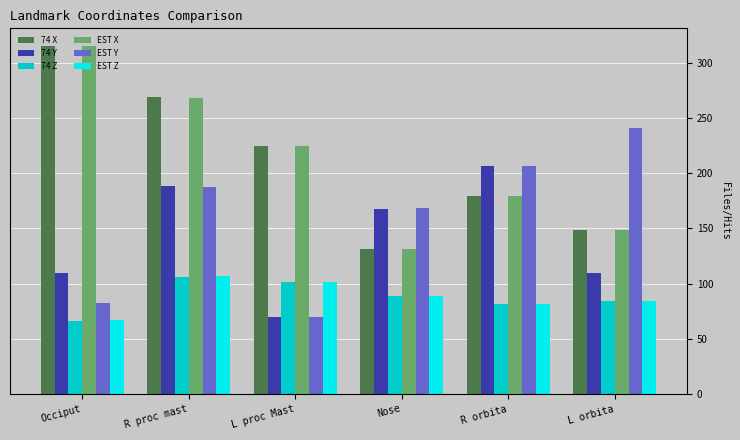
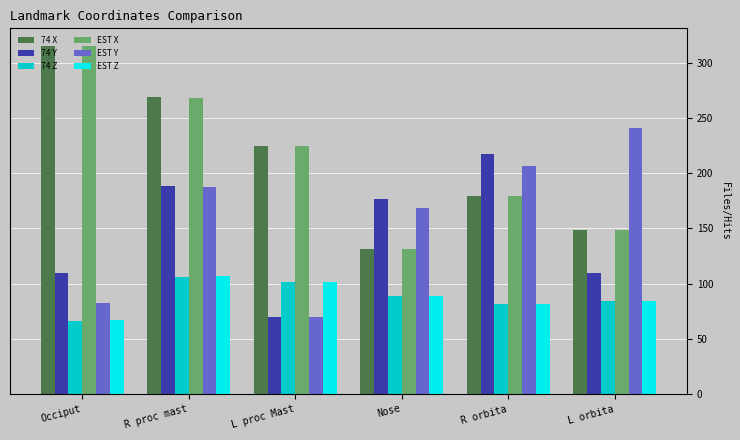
  {
    "74 X": {
      "Occiput": 316,
      "R proc mast": 269,
      "L proc Mast": 225,
      "Nose": 131,
      "R orbita": 179,
      "L orbita": 149
    },
    "74 Y": {
      "Occiput": 109,
      "R proc mast": 189,
      "L proc Mast": 69,
-     "Nose": 168,
-     "R orbita": 206,
+     "Nose": 177,
+     "R orbita": 218,
      "L orbita": 109
    },
    "EST X": {
      "Occiput": 315,
      "R proc mast": 268,
      "L proc Mast": 225,
      "Nose": 131,
      "R orbita": 180,
      "L orbita": 149
    },
    "EST Y": {
      "Occiput": 83,
      "R proc mast": 188,
      "L proc Mast": 69,
      "Nose": 168,
      "R orbita": 206,
      "L orbita": 241
    }
  }
